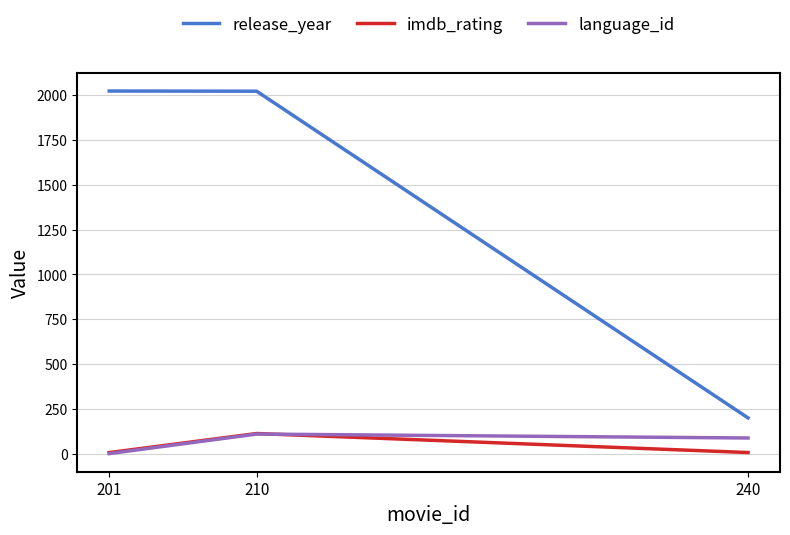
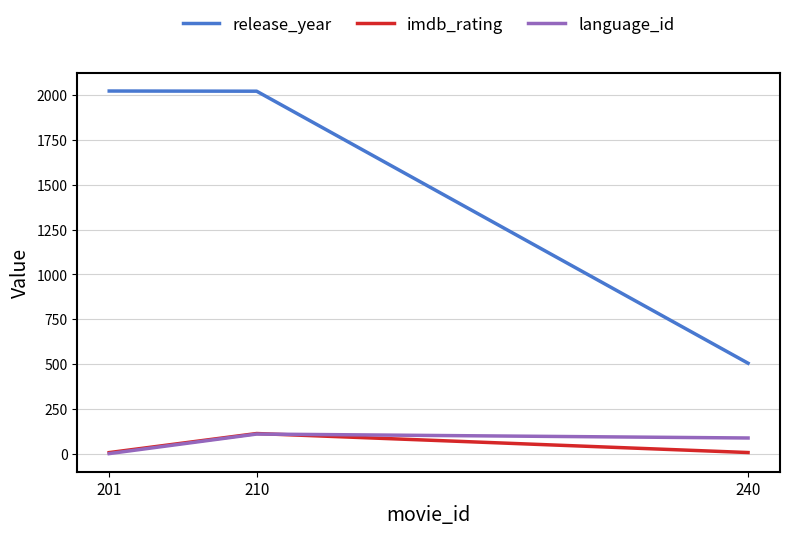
  {
    "release_year": {
      "201": 2020,
      "210": 2020,
-     "240": 200
+     "240": 510
    },
    "imdb_rating": {
      "240": 10
    },
    "language_id": {
      "240": 90
    }
  }
